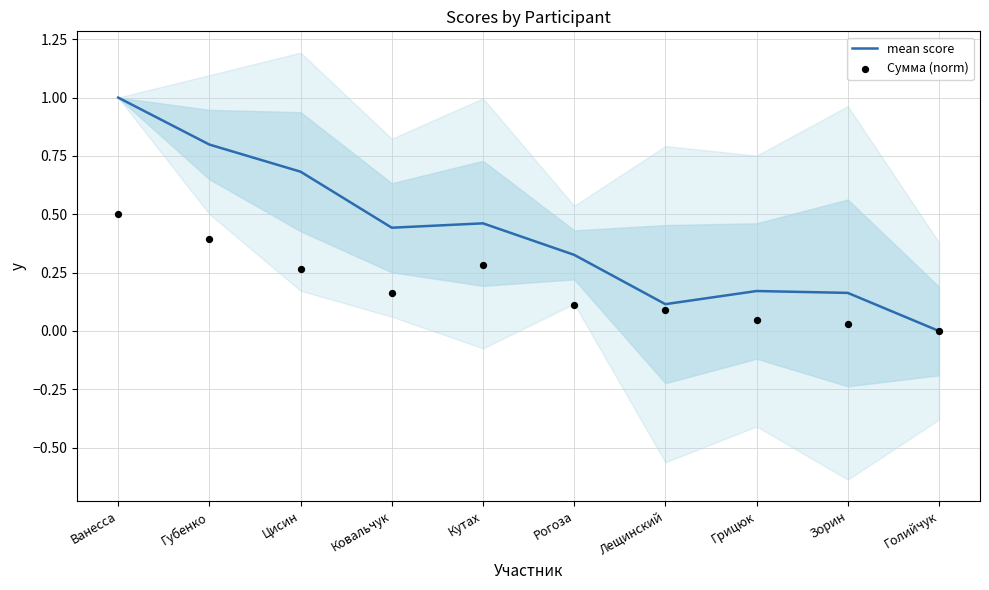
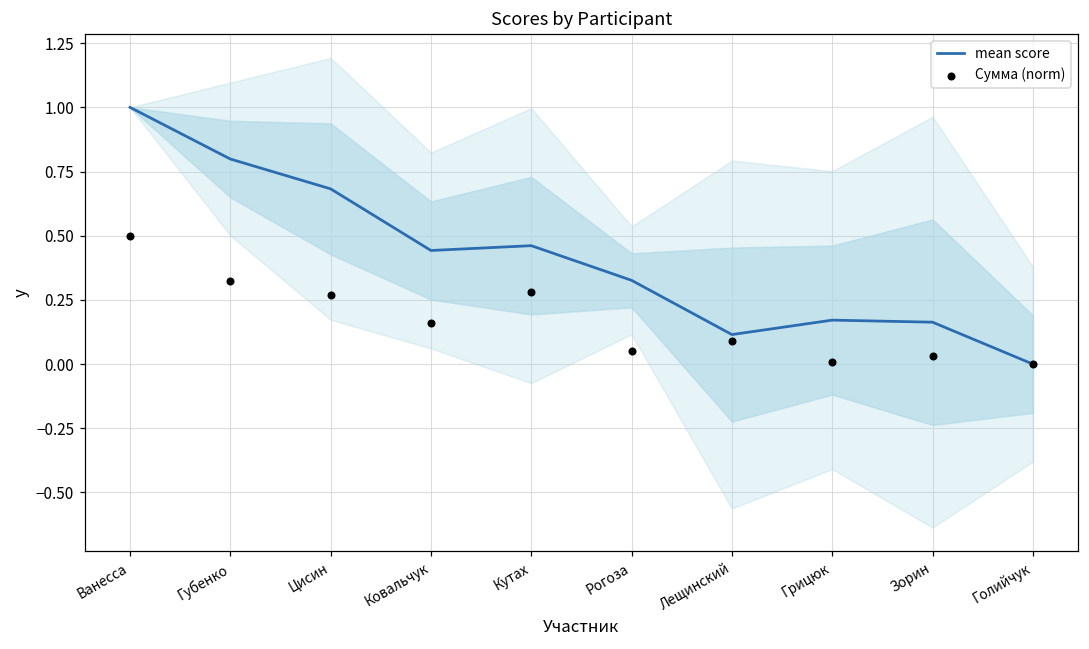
  {
    "mean score": {
      "Губенко": 0.80,
      "Цисин": 0.68,
      "Ковальчук": 0.44,
      "Кутах": 0.46,
      "Рогоза": 0.33,
      "Лещинский": 0.12,
      "Грицюк": 0.17,
      "Зорин": 0.16
    },
    "Сумма (norm)": {
-     "Губенко": 0.39,
-     "Рогоза": 0.11,
-     "Грицюк": 0.05
+     "Губенко": 0.33,
+     "Рогоза": 0.05,
+     "Грицюк": 0.01
    }
  }
